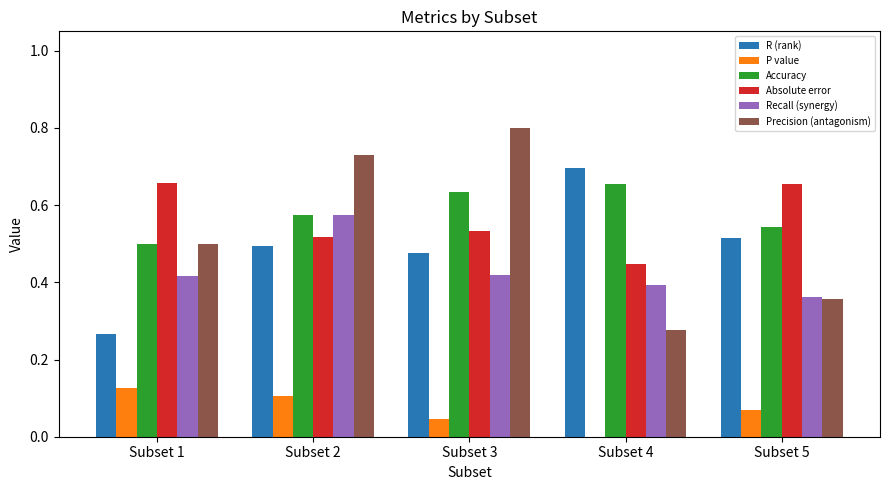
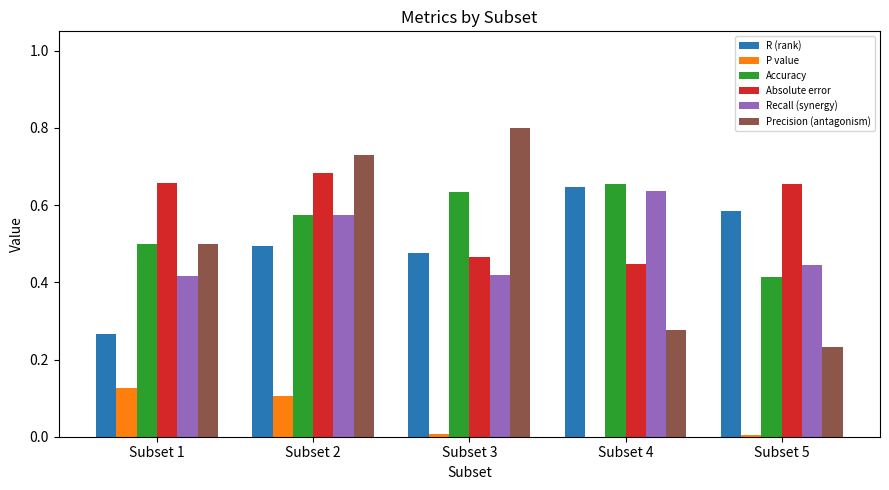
  {
    "R (rank)": {
      "Subset 1": 0.26,
      "Subset 2": 0.49,
      "Subset 3": 0.48,
-     "Subset 4": 0.70,
-     "Subset 5": 0.51
+     "Subset 4": 0.65,
+     "Subset 5": 0.58
    },
    "P value": {
      "Subset 1": 0.13,
      "Subset 2": 0.11,
-     "Subset 3": 0.05,
-     "Subset 5": 0.07
+     "Subset 3": 0.01,
+     "Subset 5": 0.00
    },
    "Accuracy": {
      "Subset 1": 0.50,
      "Subset 2": 0.57,
      "Subset 3": 0.63,
      "Subset 4": 0.66,
-     "Subset 5": 0.54
+     "Subset 5": 0.41
    },
    "Absolute error": {
      "Subset 1": 0.66,
-     "Subset 2": 0.52,
-     "Subset 3": 0.53,
+     "Subset 2": 0.68,
+     "Subset 3": 0.47,
      "Subset 4": 0.45,
      "Subset 5": 0.66
    },
    "Recall (synergy)": {
      "Subset 1": 0.42,
      "Subset 2": 0.57,
      "Subset 3": 0.42,
-     "Subset 4": 0.39,
-     "Subset 5": 0.36
+     "Subset 4": 0.64,
+     "Subset 5": 0.44
    },
    "Precision (antagonism)": {
      "Subset 1": 0.50,
      "Subset 2": 0.73,
      "Subset 3": 0.80,
      "Subset 4": 0.28,
-     "Subset 5": 0.36
+     "Subset 5": 0.23
    }
  }
